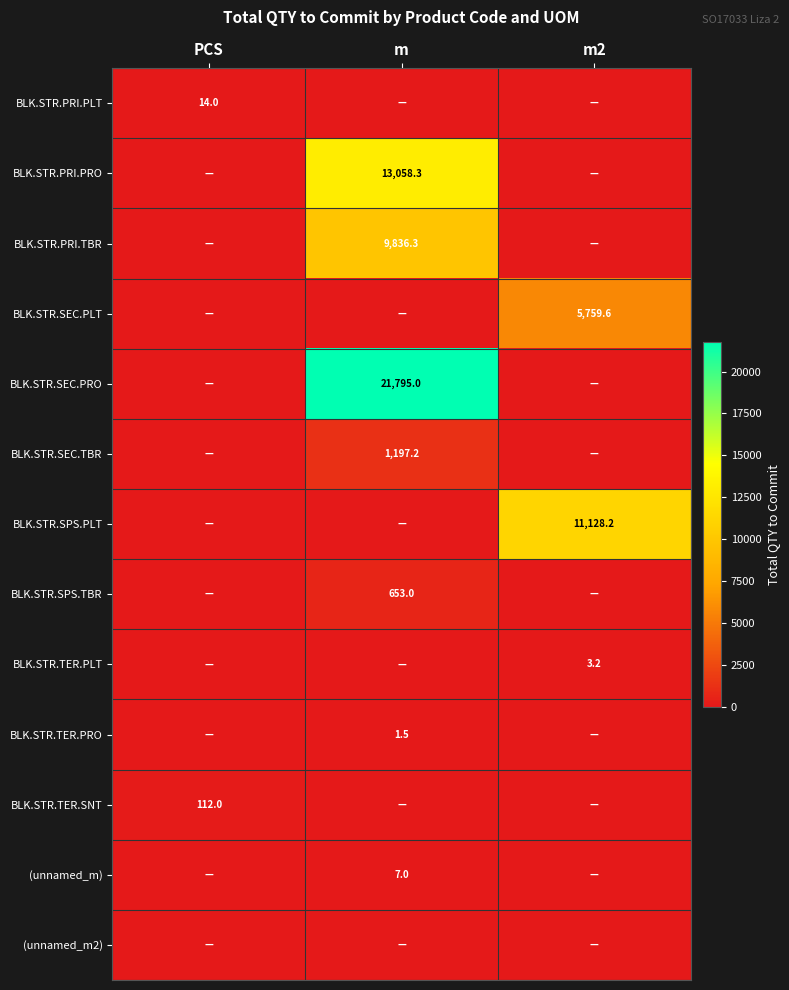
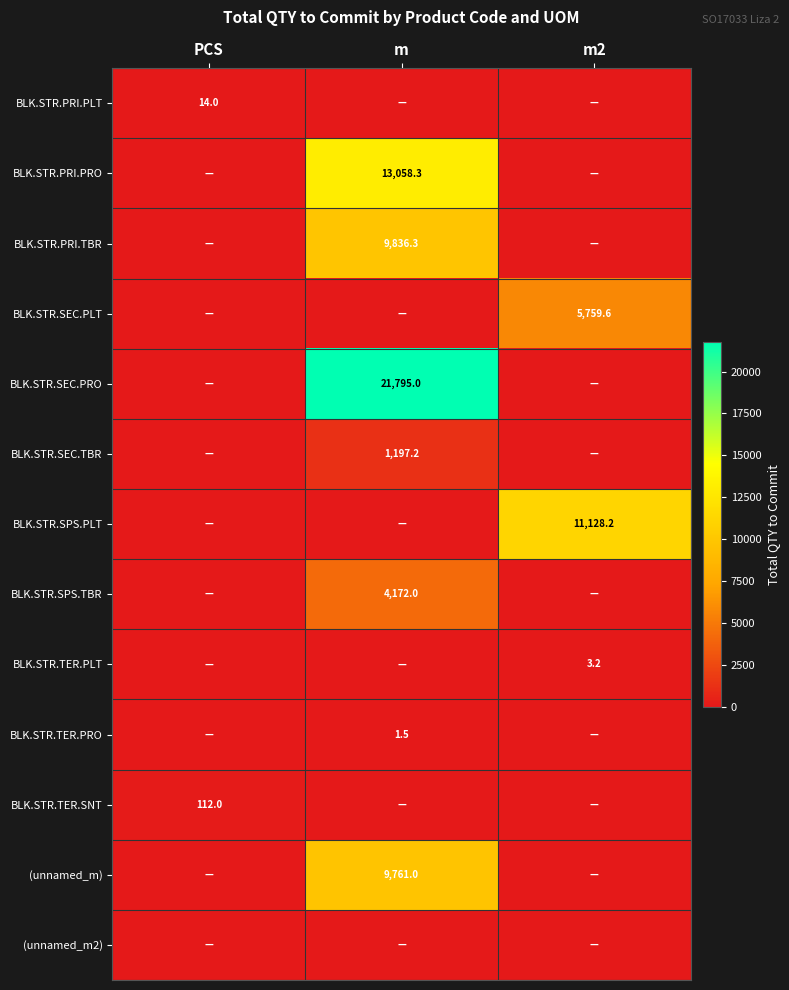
  {
    "BLK.STR.PRI.PLT": {
      "PCS": "14.0"
    },
    "BLK.STR.PRI.PRO": {
      "m": "13,058.3"
    },
    "BLK.STR.PRI.TBR": {
      "m": "9,836.3"
    },
    "BLK.STR.SEC.PLT": {
      "m2": "5,759.6"
    },
    "BLK.STR.SEC.PRO": {
      "m": "21,795.0"
    },
    "BLK.STR.SEC.TBR": {
      "m": "1,197.2"
    },
    "BLK.STR.SPS.PLT": {
      "m2": "11,128.2"
    },
    "BLK.STR.SPS.TBR": {
-     "m": "653.0"
+     "m": "4,172.0"
    },
    "BLK.STR.TER.PLT": {
      "m2": "3.2"
    },
    "BLK.STR.TER.PRO": {
      "m": "1.5"
    },
    "BLK.STR.TER.SNT": {
      "PCS": "112.0"
    },
    "(unnamed_m)": {
-     "m": "7.0"
+     "m": "9,761.0"
    }
  }
